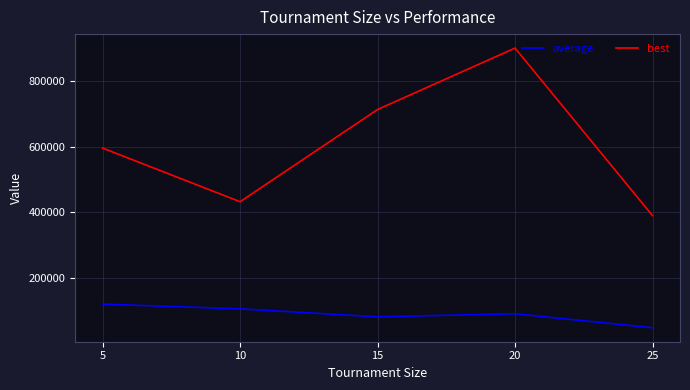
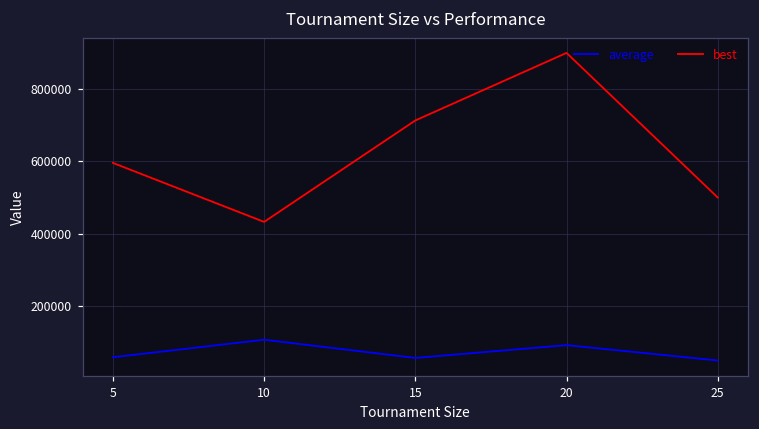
  {
    "average": {
-     "5": 120000,
+     "5": 60000,
      "10": 110000,
-     "15": 80000,
+     "15": 60000,
      "20": 90000,
      "25": 50000
    },
    "best": {
      "5": 600000,
      "10": 430000,
      "15": 710000,
      "20": 900000,
-     "25": 390000
+     "25": 500000
    }
  }
